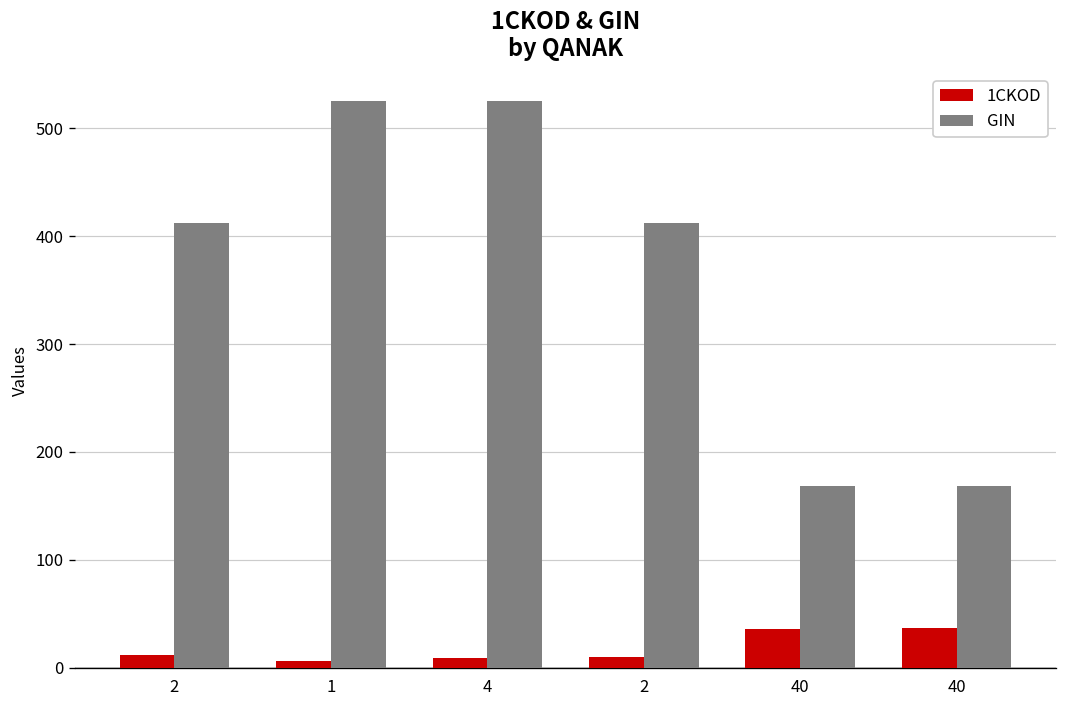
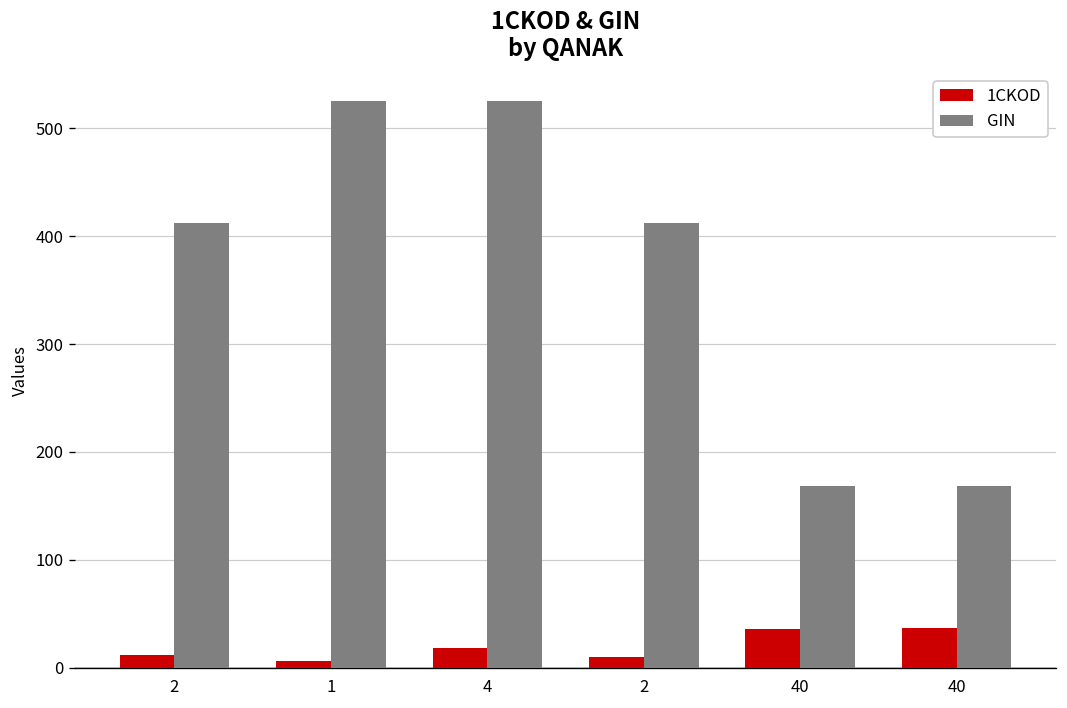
  {
    "1CKOD": {
      "1": 10,
-     "4": 10
+     "4": 20
    },
    "GIN": {
      "1": 530,
      "4": 530
    }
  }
